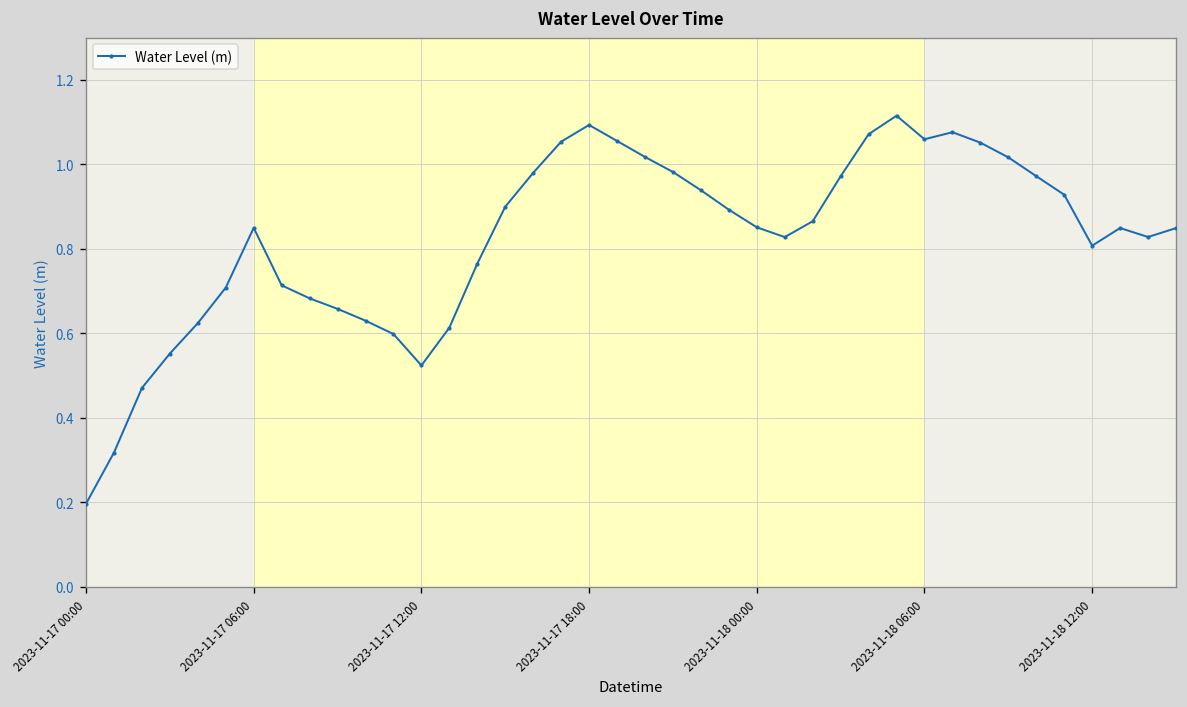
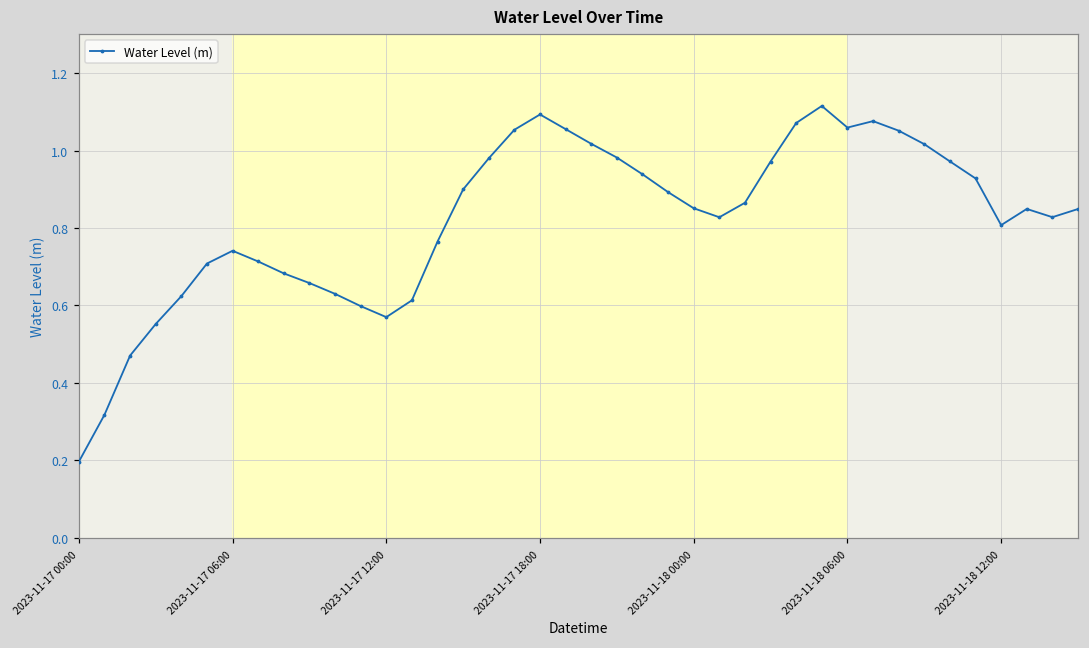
  {
    "2023-11-17 00:00": 0.20,
-   "2023-11-17 06:00": 0.85,
-   "2023-11-17 12:00": 0.52,
+   "2023-11-17 06:00": 0.74,
+   "2023-11-17 12:00": 0.57,
    "2023-11-17 18:00": 1.09,
    "2023-11-18 00:00": 0.85,
    "2023-11-18 06:00": 1.06,
    "2023-11-18 12:00": 0.81
  }
